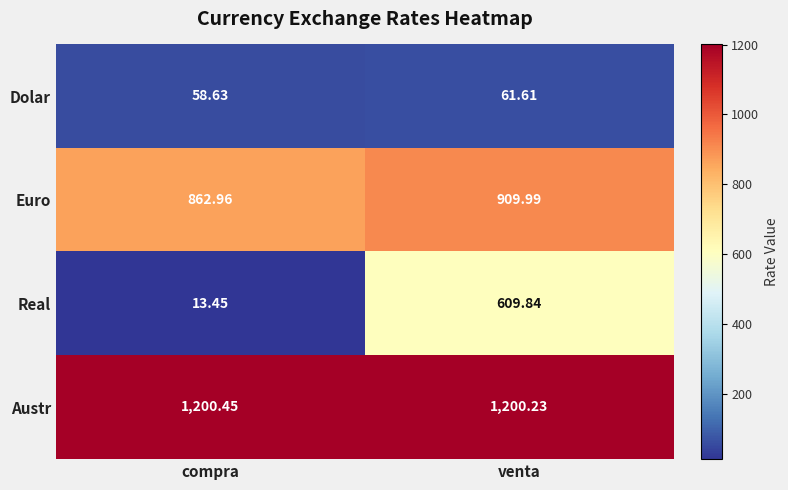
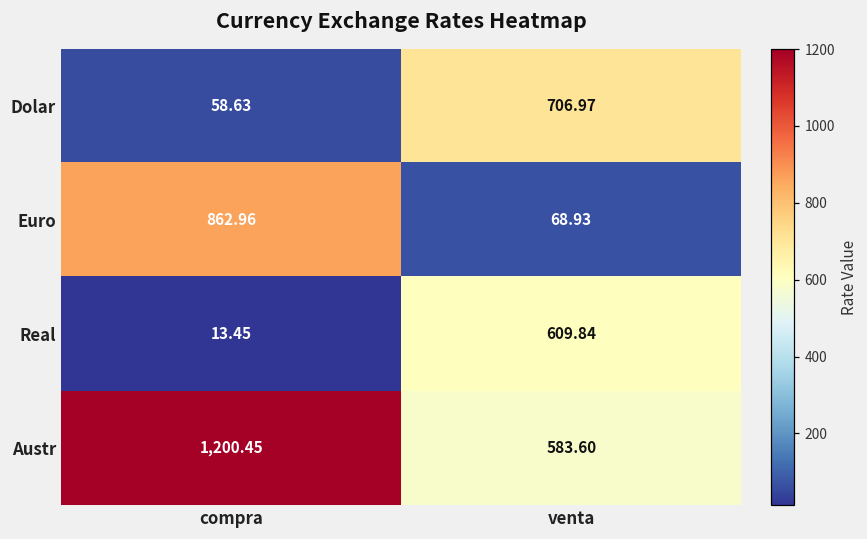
  {
    "Dolar": {
      "compra": "58.63",
-     "venta": "61.61"
+     "venta": "706.97"
    },
    "Euro": {
      "compra": "862.96",
-     "venta": "909.99"
+     "venta": "68.93"
    },
    "Real": {
      "compra": "13.45",
      "venta": "609.84"
    },
    "Austr": {
      "compra": "1,200.45",
-     "venta": "1,200.23"
+     "venta": "583.60"
    }
  }
